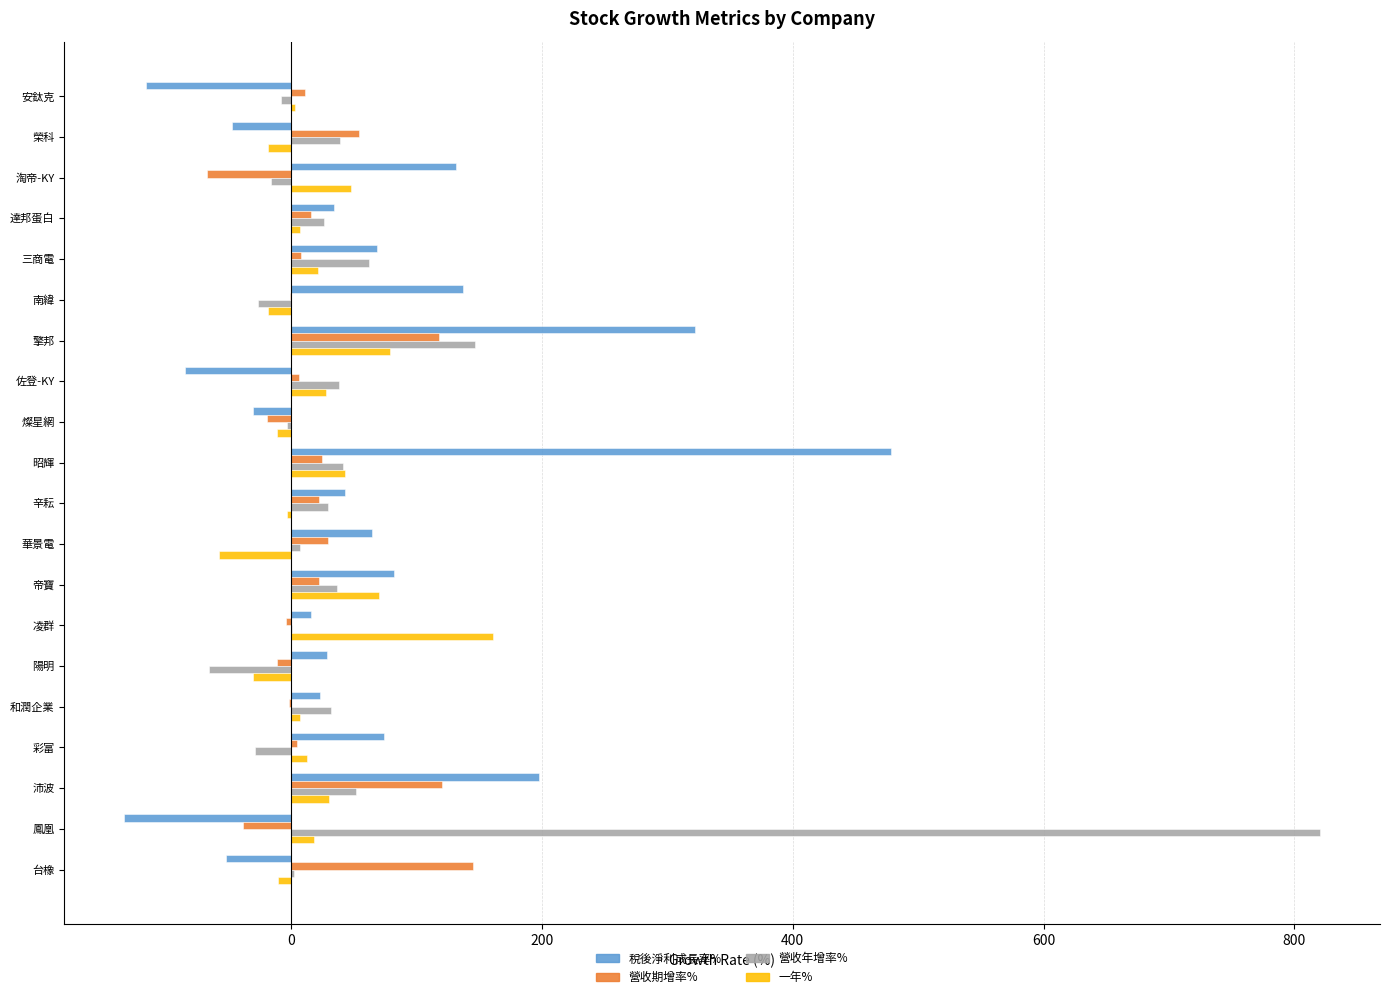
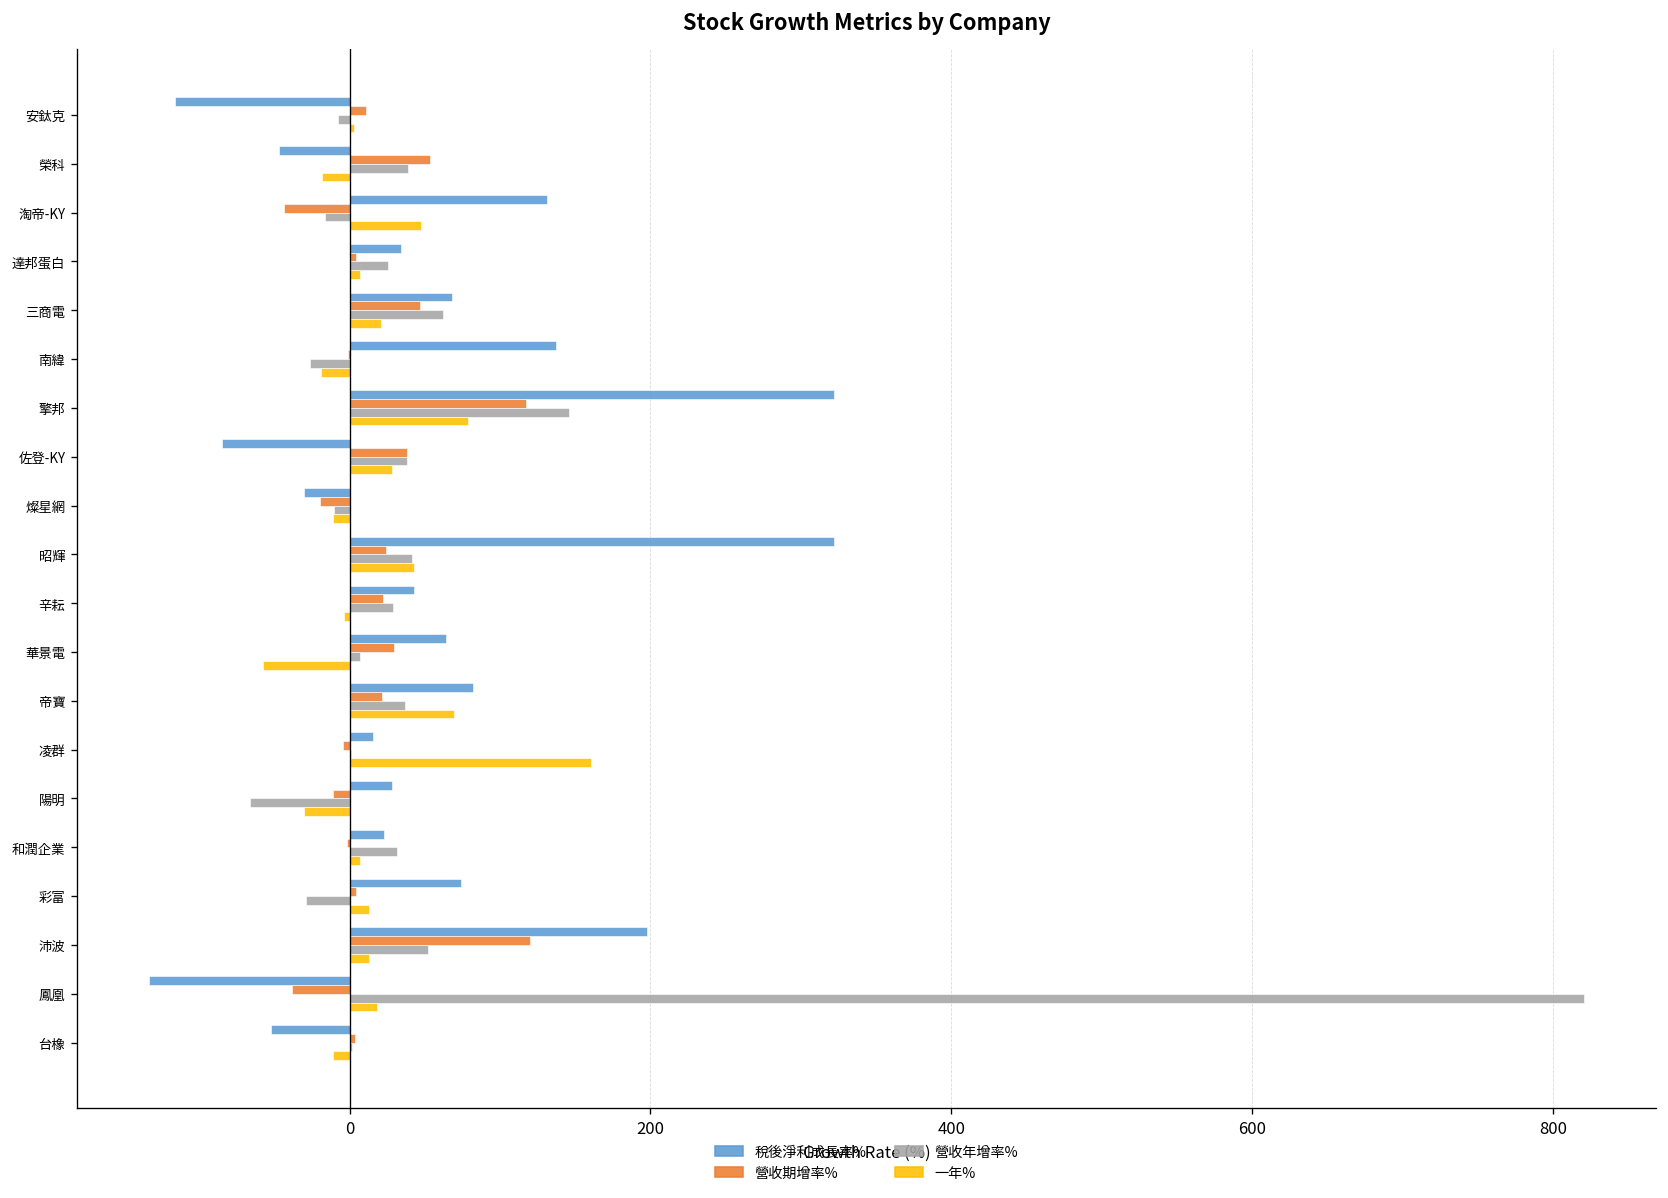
  {
    "稅後淨利成長率%": {
      "安鈦克": -116,
      "榮科": -47,
      "淘帝-KY": 131,
      "達邦蛋白": 34,
      "三商電": 68,
      "南緯": 137,
      "擎邦": 322,
      "佐登-KY": -85,
      "燦星網": -31,
-     "昭輝": 478,
+     "昭輝": 322,
      "辛耘": 43,
      "華景電": 64,
      "帝寶": 82,
      "凌群": 16,
      "陽明": 28,
      "和潤企業": 23,
      "彩富": 74,
      "沛波": 198,
      "鳳凰": -133,
      "台橡": -52
    },
    "營收期增率%": {
      "安鈦克": 11,
      "榮科": 54,
-     "淘帝-KY": -68,
-     "達邦蛋白": 16,
-     "三商電": 8,
+     "淘帝-KY": -44,
+     "達邦蛋白": 4,
+     "三商電": 47,
      "擎邦": 118,
-     "佐登-KY": 6,
+     "佐登-KY": 38,
      "燦星網": -20,
      "昭輝": 24,
      "辛耘": 22,
      "華景電": 29,
      "帝寶": 22,
      "凌群": -4,
      "陽明": -11,
      "彩富": 4,
      "沛波": 120,
      "鳳凰": -38,
-     "台橡": 145
+     "台橡": 4
    },
    "營收年增率%": {
      "安鈦克": -8,
      "榮科": 39,
      "淘帝-KY": -16,
      "達邦蛋白": 26,
      "三商電": 62,
      "南緯": -26,
      "擎邦": 146,
      "佐登-KY": 38,
-     "燦星網": -3,
+     "燦星網": -11,
      "昭輝": 41,
      "辛耘": 29,
      "華景電": 7,
      "帝寶": 37,
      "陽明": -66,
      "和潤企業": 32,
      "彩富": -29,
      "沛波": 52,
      "鳳凰": 821
    },
    "一年%": {
      "安鈦克": 3,
      "榮科": -18,
      "淘帝-KY": 47,
      "達邦蛋白": 7,
      "三商電": 21,
      "南緯": -19,
      "擎邦": 79,
      "佐登-KY": 28,
      "燦星網": -11,
      "昭輝": 43,
      "辛耘": -4,
      "華景電": -58,
      "帝寶": 70,
      "凌群": 161,
      "陽明": -30,
      "和潤企業": 7,
      "彩富": 13,
-     "沛波": 30,
+     "沛波": 13,
      "鳳凰": 18,
      "台橡": -11
    }
  }
